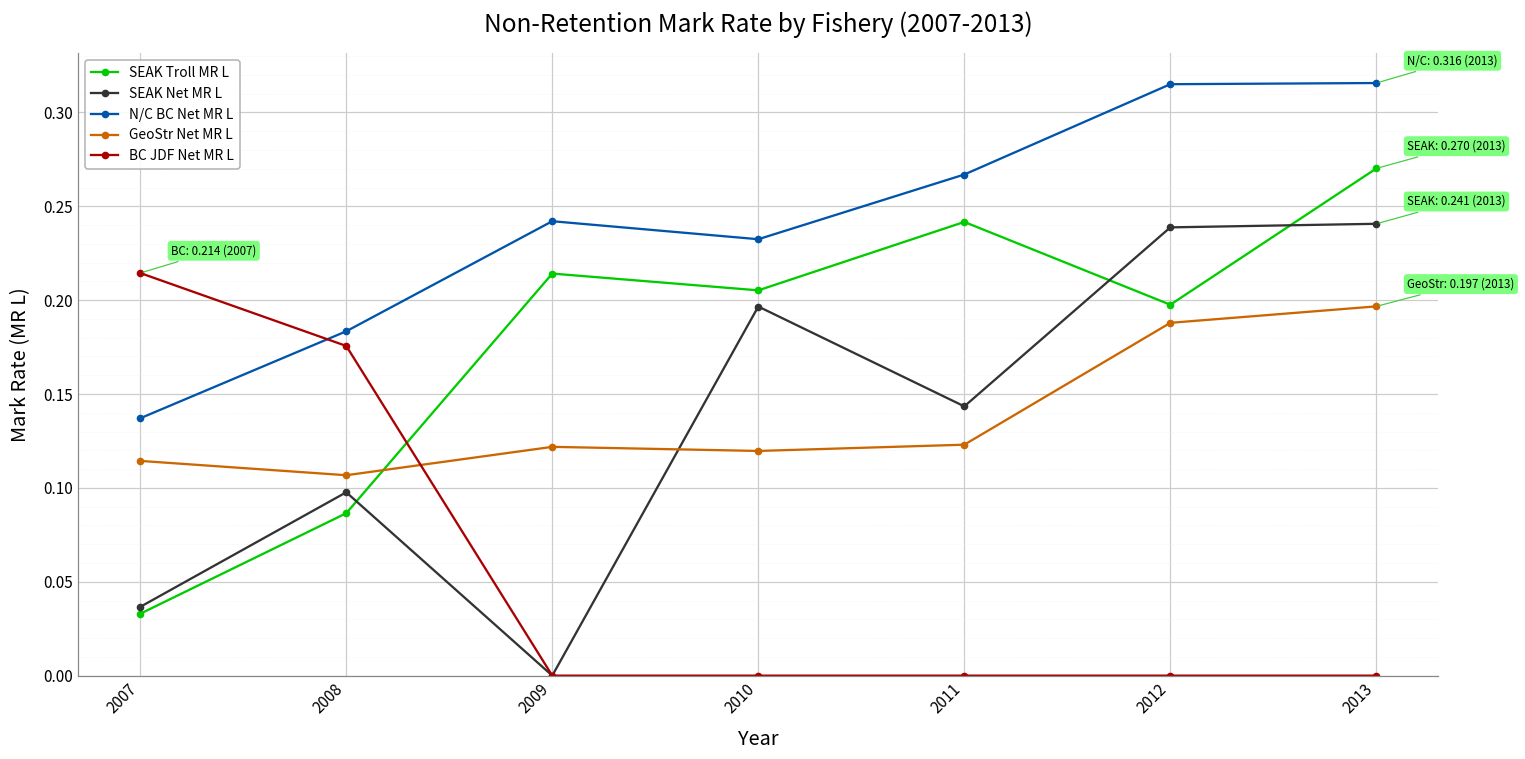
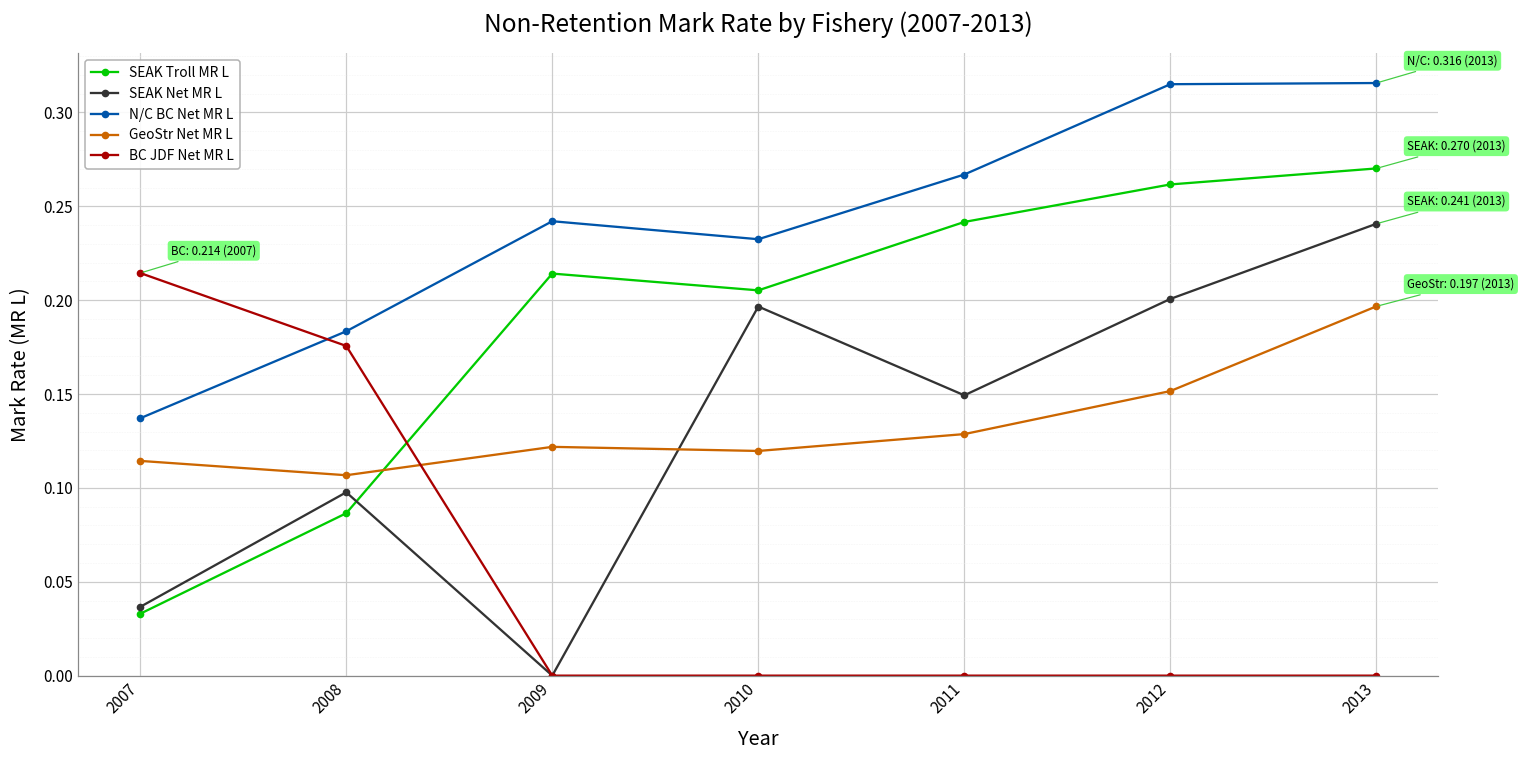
  {
    "SEAK Troll MR L": {
      "2007": 0.033,
      "2008": 0.087,
      "2009": 0.214,
      "2010": 0.205,
      "2011": 0.242,
-     "2012": 0.198
+     "2012": 0.262
    },
    "SEAK Net MR L": {
      "2007": 0.037,
      "2008": 0.098,
      "2010": 0.197,
-     "2011": 0.143,
-     "2012": 0.239
+     "2011": 0.149,
+     "2012": 0.201
    },
    "N/C BC Net MR L": {
      "2007": 0.137,
      "2008": 0.183,
      "2009": 0.242,
      "2010": 0.232,
      "2011": 0.267,
      "2012": 0.315
    },
    "GeoStr Net MR L": {
      "2007": 0.114,
      "2008": 0.107,
      "2009": 0.122,
      "2010": 0.120,
-     "2011": 0.123,
-     "2012": 0.188
+     "2011": 0.129,
+     "2012": 0.152
    },
    "BC JDF Net MR L": {
      "2008": 0.176,
      "2010": 0.000,
      "2011": 0.000,
      "2012": 0.000,
      "2013": 0.000
    }
  }
